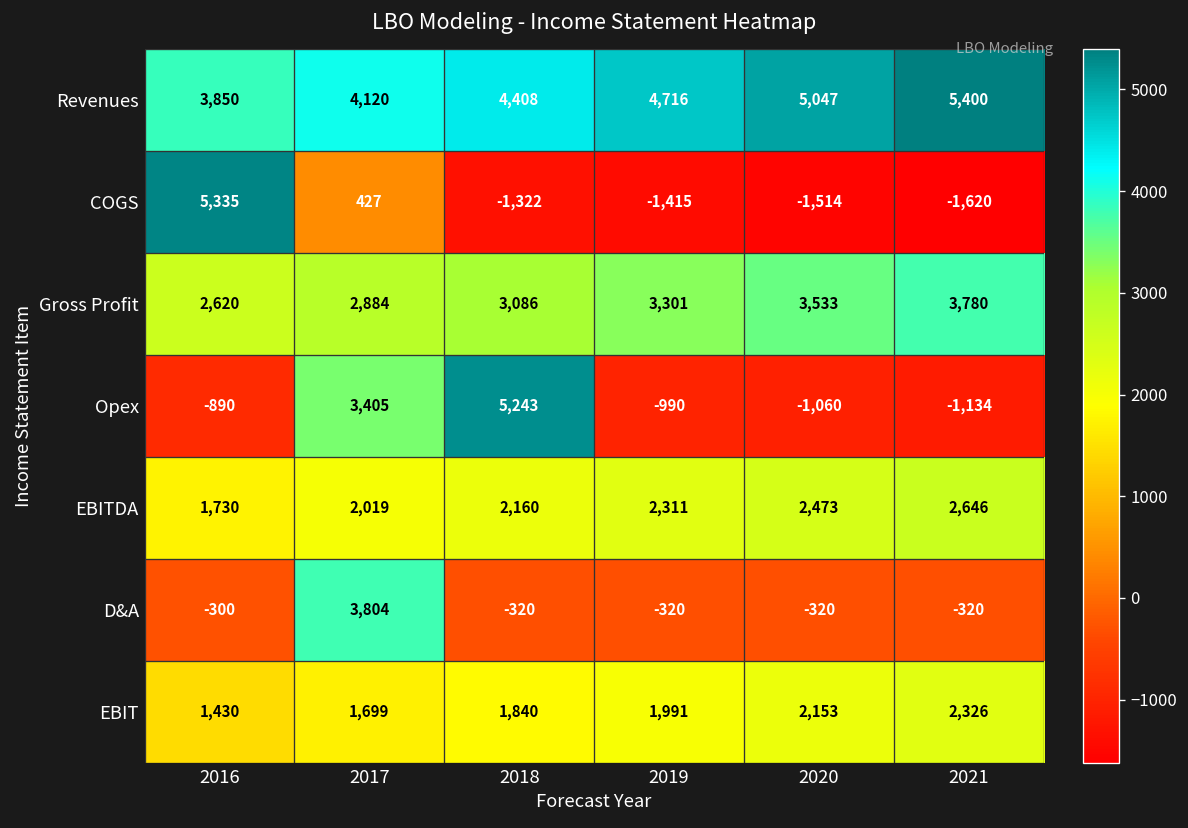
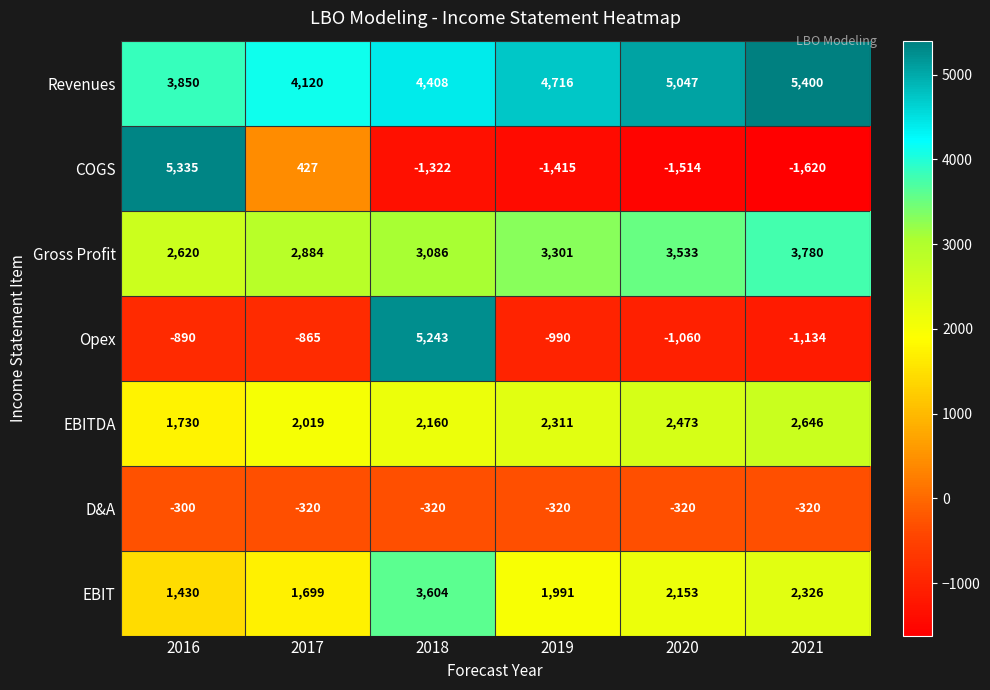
  {
    "Revenues": {
      "2016": "3,850",
      "2017": "4,120",
      "2018": "4,408",
      "2019": "4,716",
      "2020": "5,047"
    },
    "COGS": {
      "2016": "5,335",
      "2017": "427",
      "2018": "-1,322",
      "2019": "-1,415",
      "2020": "-1,514",
      "2021": "-1,620"
    },
    "Gross Profit": {
      "2016": "2,620",
      "2017": "2,884",
      "2018": "3,086",
      "2019": "3,301",
      "2020": "3,533",
      "2021": "3,780"
    },
    "Opex": {
      "2016": "-890",
-     "2017": "3,405",
+     "2017": "-865",
      "2018": "5,243",
      "2019": "-990",
      "2020": "-1,060",
      "2021": "-1,134"
    },
    "EBITDA": {
      "2016": "1,730",
      "2017": "2,019",
      "2018": "2,160",
      "2019": "2,311",
      "2020": "2,473",
      "2021": "2,646"
    },
    "D&A": {
      "2016": "-300",
-     "2017": "3,804",
+     "2017": "-320",
      "2018": "-320",
      "2019": "-320",
      "2020": "-320",
      "2021": "-320"
    },
    "EBIT": {
      "2016": "1,430",
      "2017": "1,699",
-     "2018": "1,840",
+     "2018": "3,604",
      "2019": "1,991",
      "2020": "2,153",
      "2021": "2,326"
    }
  }
